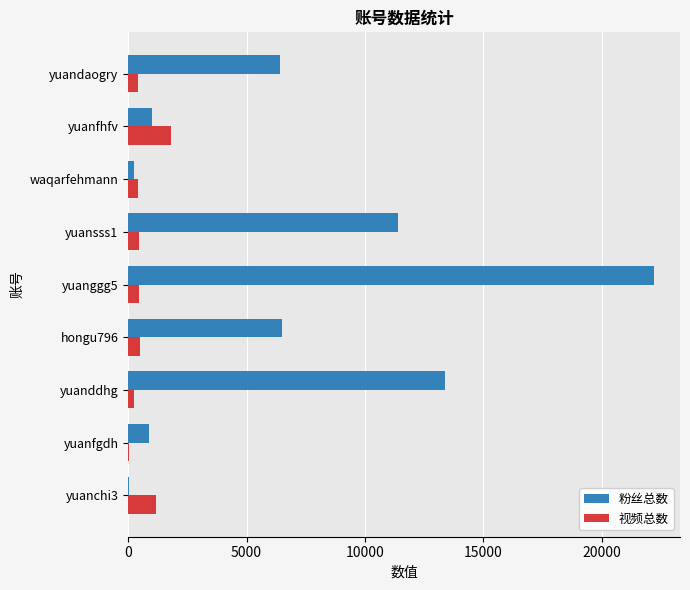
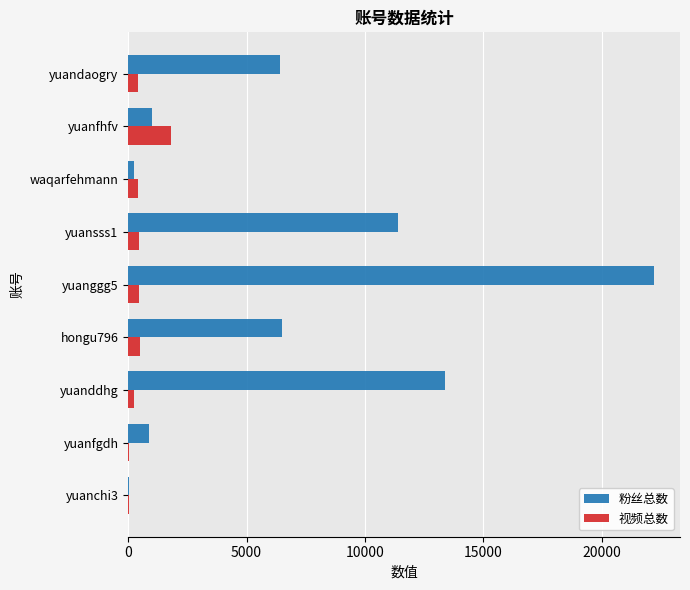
  {
    "粉丝总数": {
      "yuandaogry": 6400,
      "yuanfhfv": 1000,
      "waqarfehmann": 300,
      "yuansss1": 11400,
      "yuanggg5": 22200,
      "hongu796": 6500,
      "yuanddhg": 13400,
      "yuanfgdh": 900
    },
    "视频总数": {
      "yuandaogry": 400,
      "yuanfhfv": 1800,
      "waqarfehmann": 400,
      "yuansss1": 400,
      "yuanggg5": 500,
      "hongu796": 500,
      "yuanddhg": 200,
-     "yuanchi3": 1200
+     "yuanchi3": 0
    }
  }
